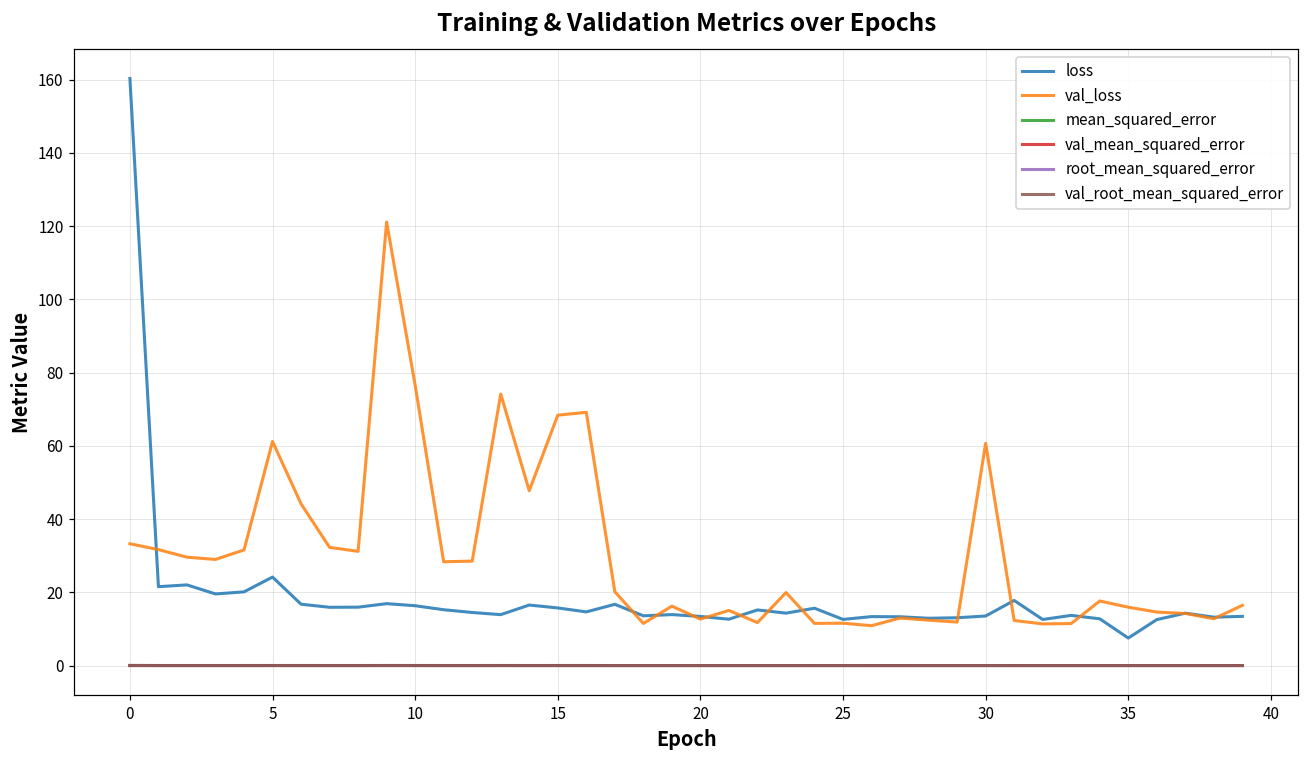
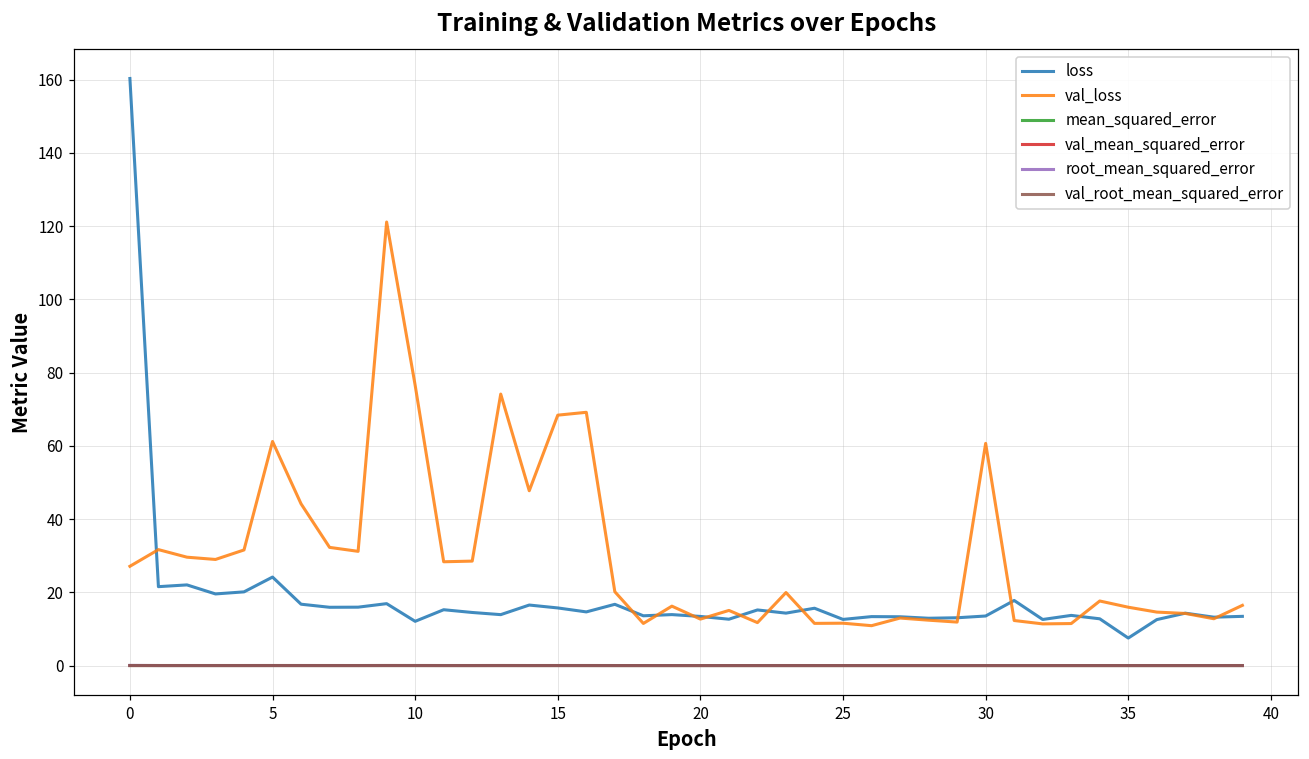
  {
    "loss": {
      "0": 160,
      "5": 24,
-     "10": 16,
+     "10": 12,
      "15": 16,
      "25": 13,
      "30": 14,
      "35": 8
    },
    "val_loss": {
-     "0": 33,
+     "0": 27,
      "5": 61,
      "10": 77,
      "15": 68,
      "25": 12,
      "30": 61,
      "35": 16
    },
    "val_root_mean_squared_error": {
      "0": 0,
      "5": 0,
      "10": 0,
      "15": 0,
      "20": 0,
      "25": 0,
      "30": 0,
      "35": 0
    }
  }
